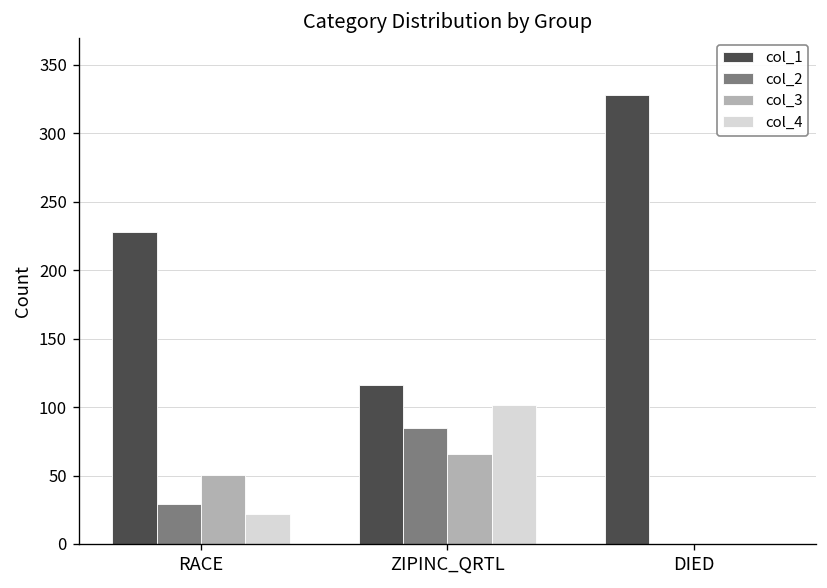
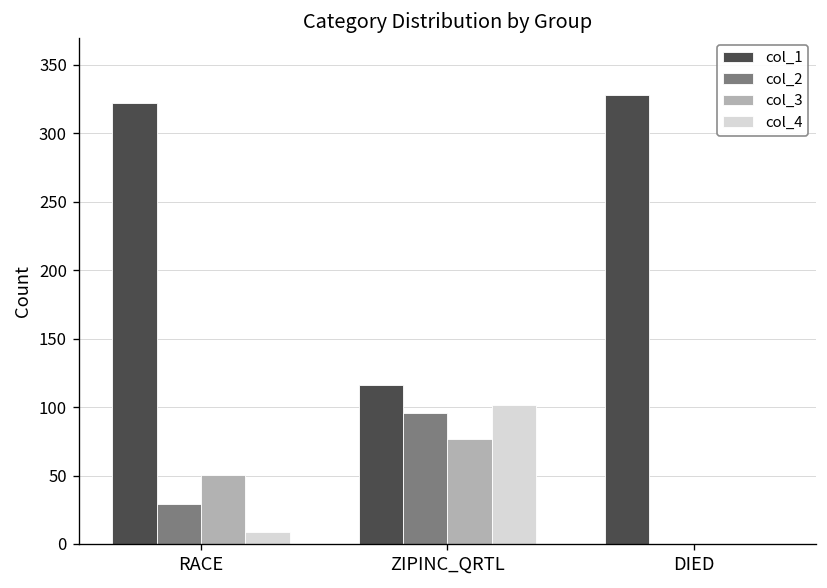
  {
    "col_1": {
-     "RACE": 228,
+     "RACE": 322,
      "ZIPINC_QRTL": 117,
      "DIED": 328
    },
    "col_2": {
      "RACE": 29,
-     "ZIPINC_QRTL": 85,
+     "ZIPINC_QRTL": 95,
      "DIED": 0
    },
    "col_3": {
      "RACE": 50,
-     "ZIPINC_QRTL": 66,
+     "ZIPINC_QRTL": 77,
      "DIED": 0
    },
    "col_4": {
-     "RACE": 22,
+     "RACE": 9,
      "ZIPINC_QRTL": 101,
      "DIED": 0
    }
  }
